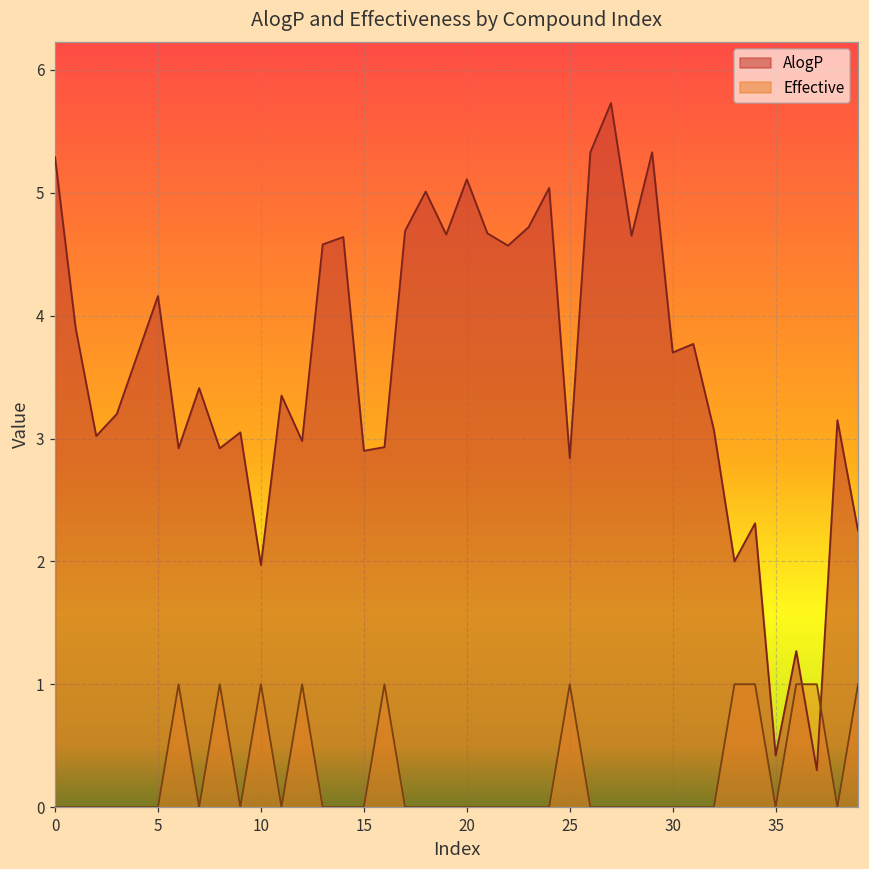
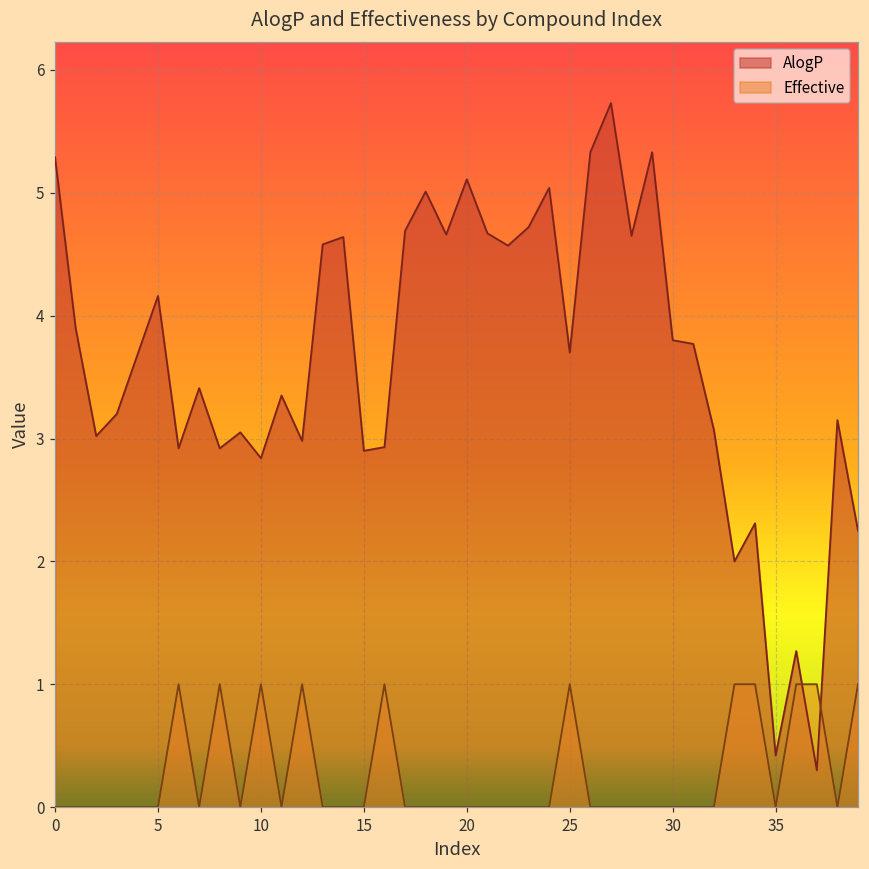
  {
    "AlogP": {
      "0": 5.29,
      "5": 4.16,
-     "10": 1.97,
+     "10": 2.84,
      "15": 2.90,
      "20": 5.11,
-     "25": 2.84,
-     "30": 3.7,
+     "25": 3.70,
+     "30": 3.8,
      "35": 0.42
    },
    "Effective": {
      "0": 0.00,
      "5": 0.00,
      "10": 1.00,
      "15": 0.00,
      "20": 0.00,
      "25": 1.00,
      "30": 0.00,
      "35": 0.00
    }
  }
